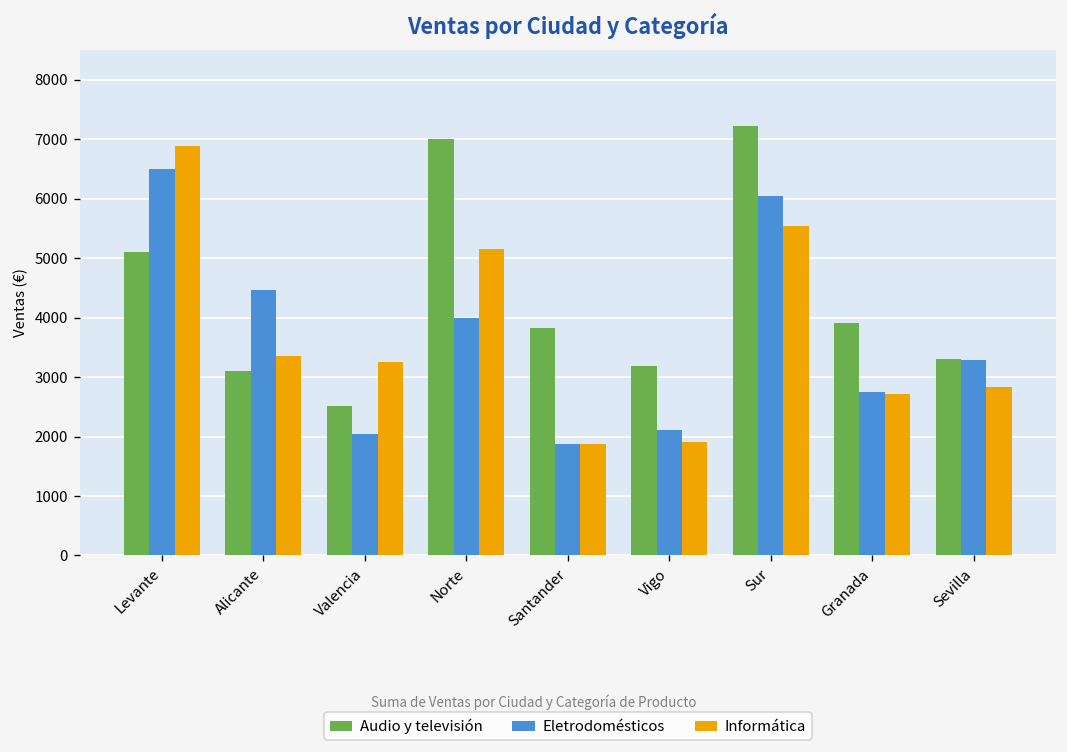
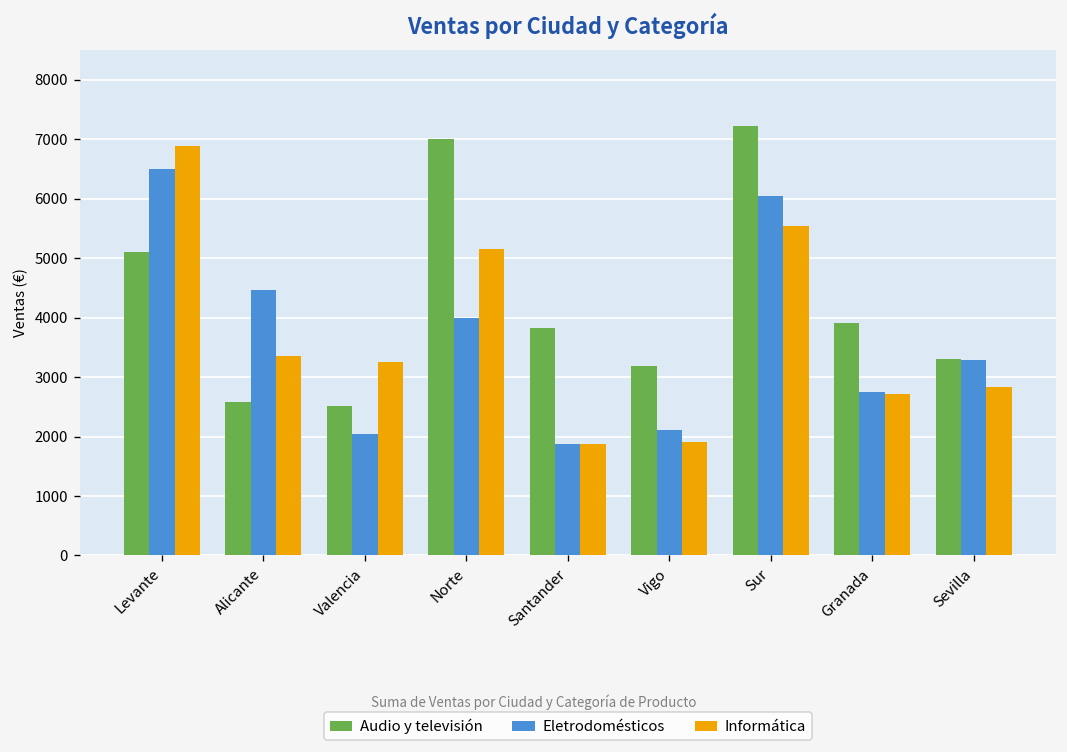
  {
    "Audio y televisión": {
      "Levante": 5100,
-     "Alicante": 3100,
+     "Alicante": 2600,
      "Valencia": 2500,
      "Norte": 7000,
      "Santander": 3800,
      "Vigo": 3200,
      "Sur": 7200,
      "Granada": 3900,
      "Sevilla": 3300
    },
    "Eletrodomésticos": {
      "Levante": 6500,
      "Alicante": 4500,
      "Valencia": 2000,
      "Norte": 4000,
      "Santander": 1900,
      "Vigo": 2100,
      "Sur": 6000,
      "Granada": 2800,
      "Sevilla": 3300
    },
    "Informática": {
      "Levante": 6900,
      "Alicante": 3400,
      "Valencia": 3300,
      "Norte": 5200,
      "Santander": 1900,
      "Vigo": 1900,
      "Sur": 5500,
      "Granada": 2700,
      "Sevilla": 2800
    }
  }
